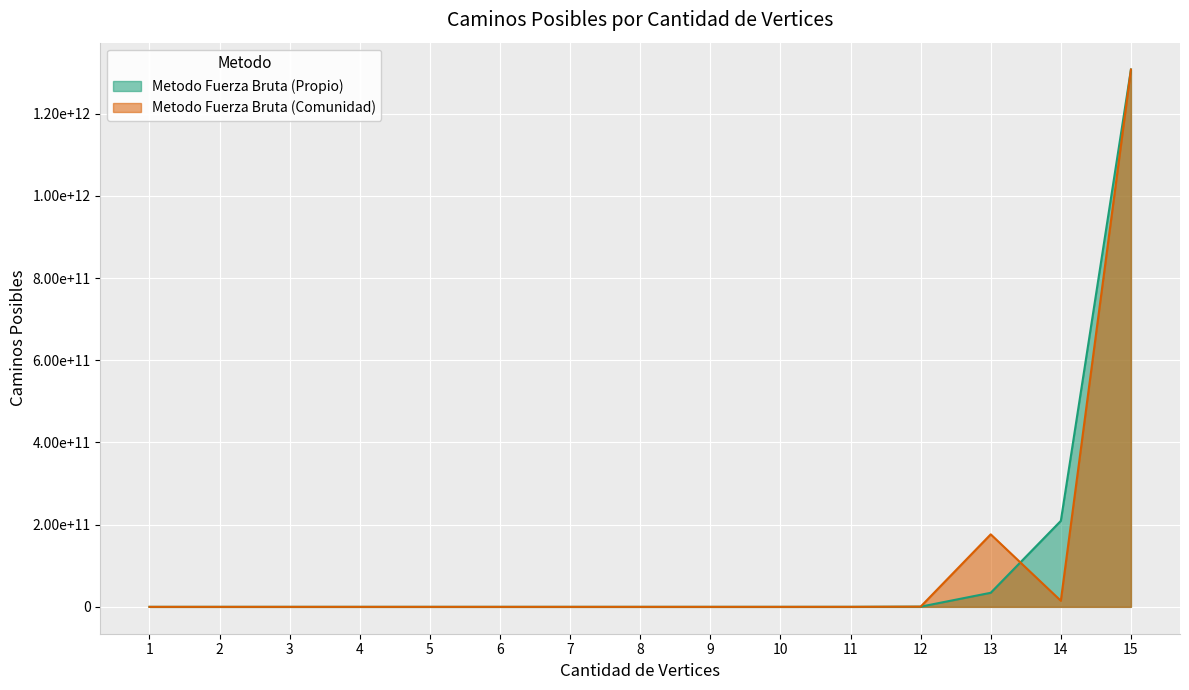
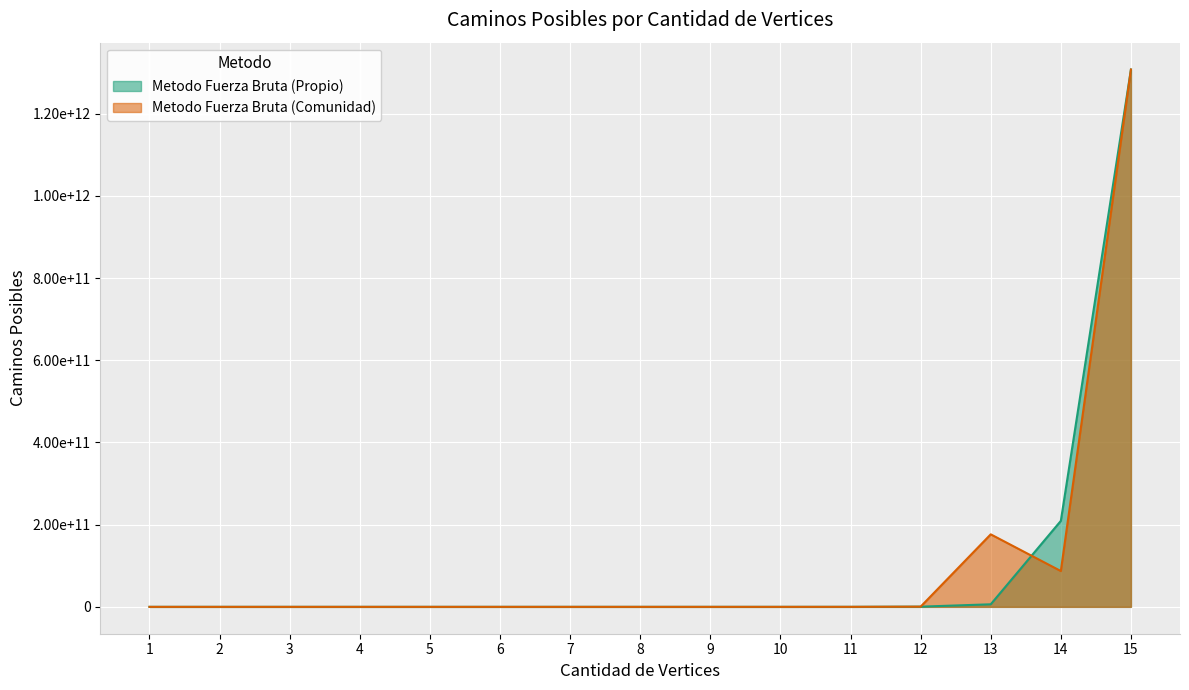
  {
    "Metodo Fuerza Bruta (Propio)": {
-     "13": 30000000000,
+     "13": 10000000000,
      "14": 210000000000
    },
    "Metodo Fuerza Bruta (Comunidad)": {
      "13": 180000000000,
-     "14": 10000000000
+     "14": 90000000000
    }
  }
